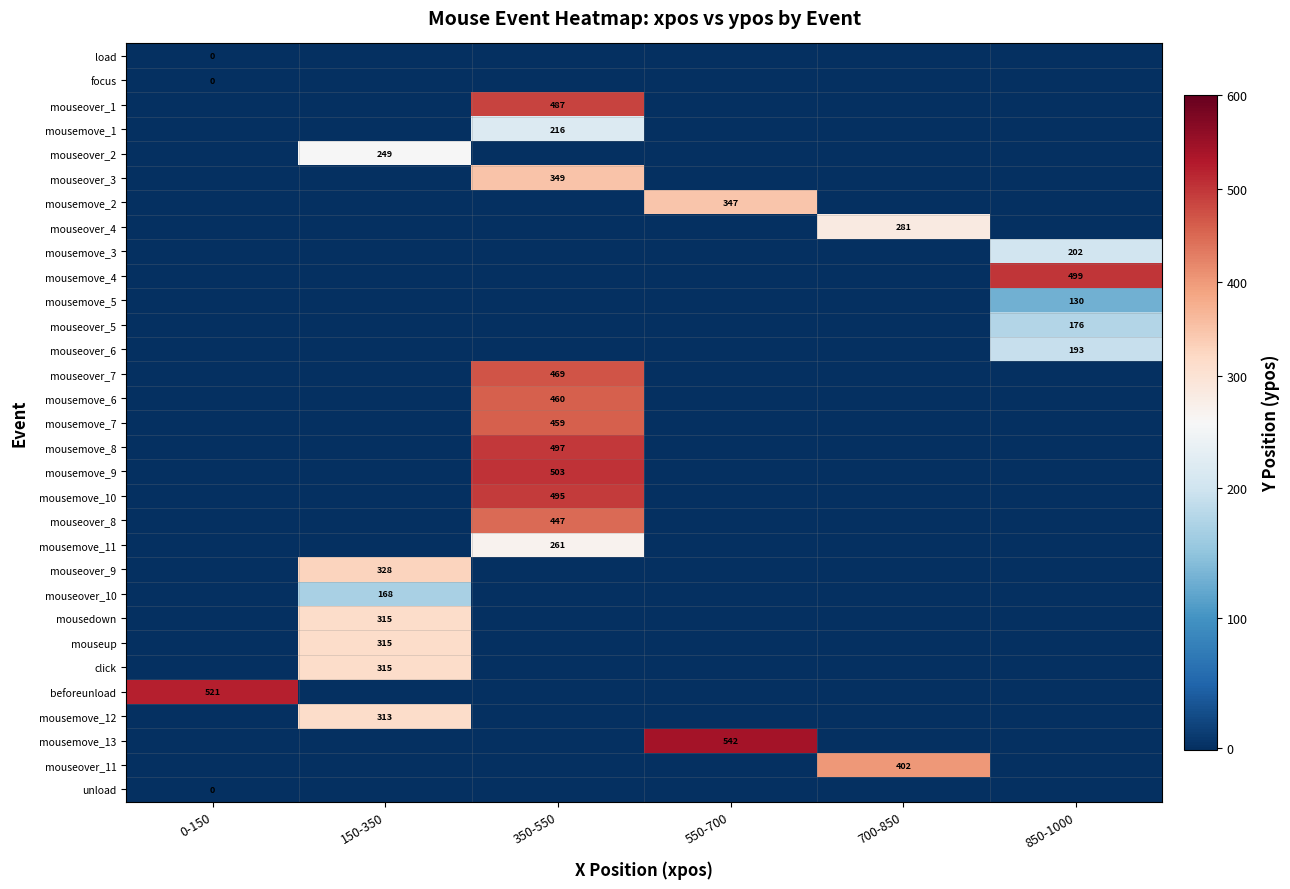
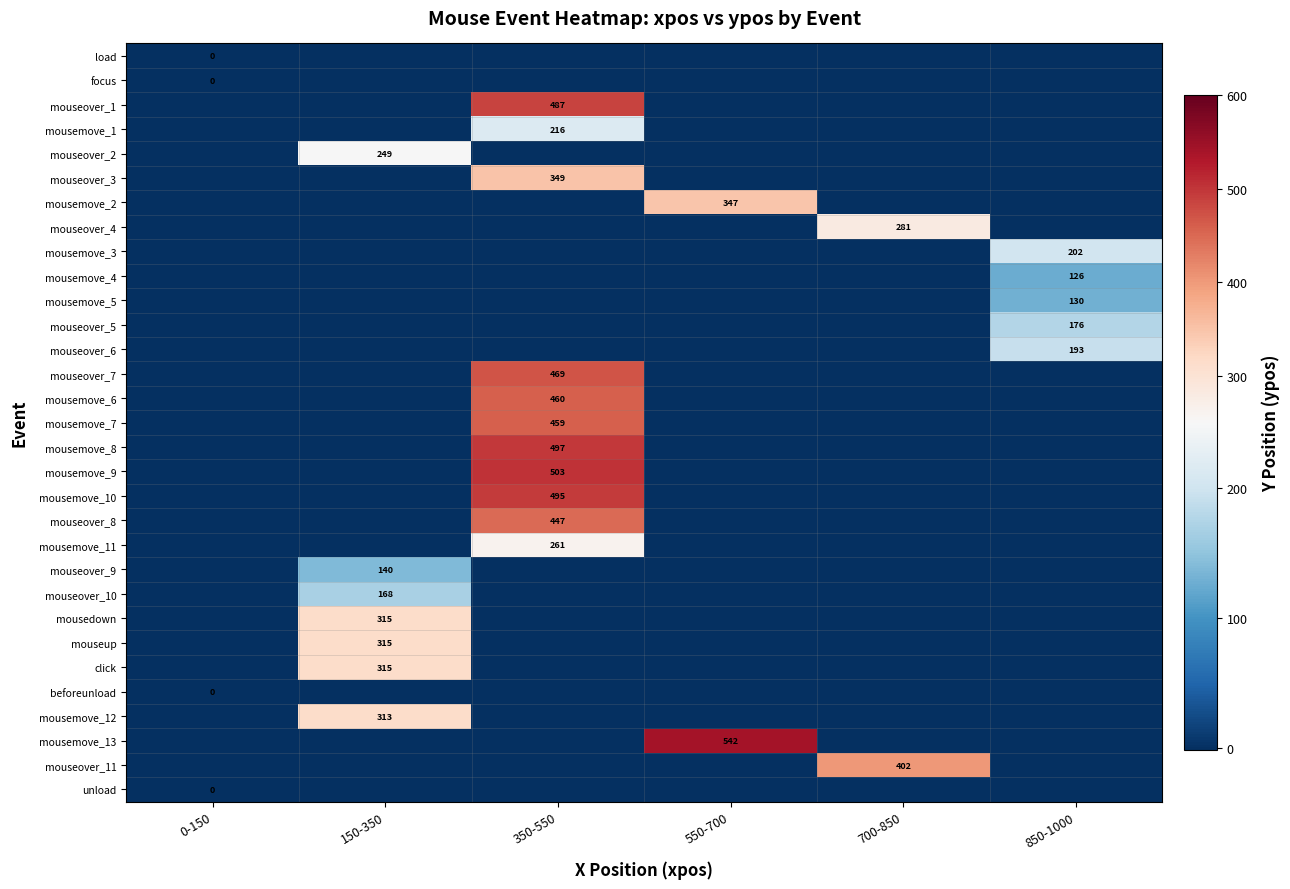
  {
    "load": {
      "0-150": 0
    },
    "focus": {
      "0-150": 0
    },
    "mouseover_1": {
      "350-550": 487
    },
    "mousemove_1": {
      "350-550": 216
    },
    "mouseover_2": {
      "150-350": 249
    },
    "mouseover_3": {
      "350-550": 349
    },
    "mousemove_2": {
      "550-700": 347
    },
    "mouseover_4": {
      "700-850": 281
    },
    "mousemove_3": {
      "850-1000": 202
    },
    "mousemove_4": {
-     "850-1000": 499
+     "850-1000": 126
    },
    "mousemove_5": {
      "850-1000": 130
    },
    "mouseover_5": {
      "850-1000": 176
    },
    "mouseover_6": {
      "850-1000": 193
    },
    "mouseover_7": {
      "350-550": 469
    },
    "mousemove_6": {
      "350-550": 460
    },
    "mousemove_7": {
      "350-550": 459
    },
    "mousemove_8": {
      "350-550": 497
    },
    "mousemove_9": {
      "350-550": 503
    },
    "mousemove_10": {
      "350-550": 495
    },
    "mouseover_8": {
      "350-550": 447
    },
    "mousemove_11": {
      "350-550": 261
    },
    "mouseover_9": {
-     "150-350": 328
+     "150-350": 140
    },
    "mouseover_10": {
      "150-350": 168
    },
    "mousedown": {
      "150-350": 315
    },
    "mouseup": {
      "150-350": 315
    },
    "click": {
      "150-350": 315
    },
    "beforeunload": {
-     "0-150": 521
+     "0-150": 0
    },
    "mousemove_12": {
      "150-350": 313
    },
    "mousemove_13": {
      "550-700": 542
    },
    "mouseover_11": {
      "700-850": 402
    },
    "unload": {
      "0-150": 0
    }
  }
